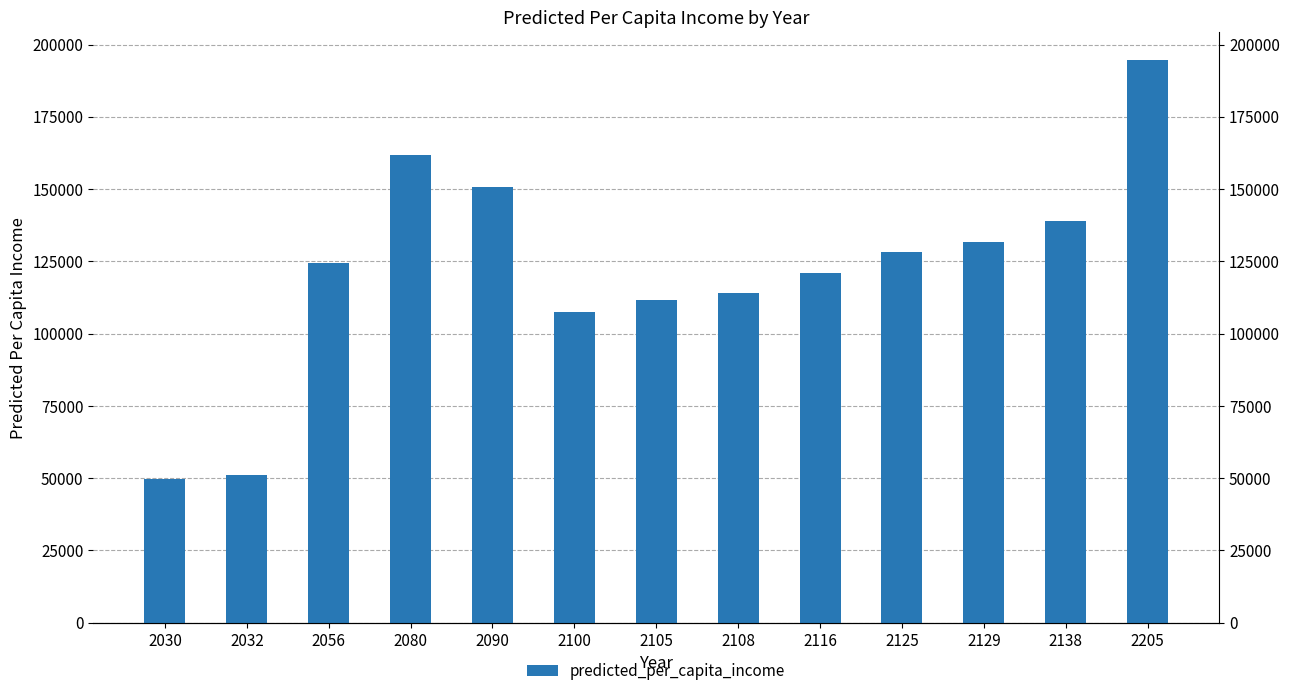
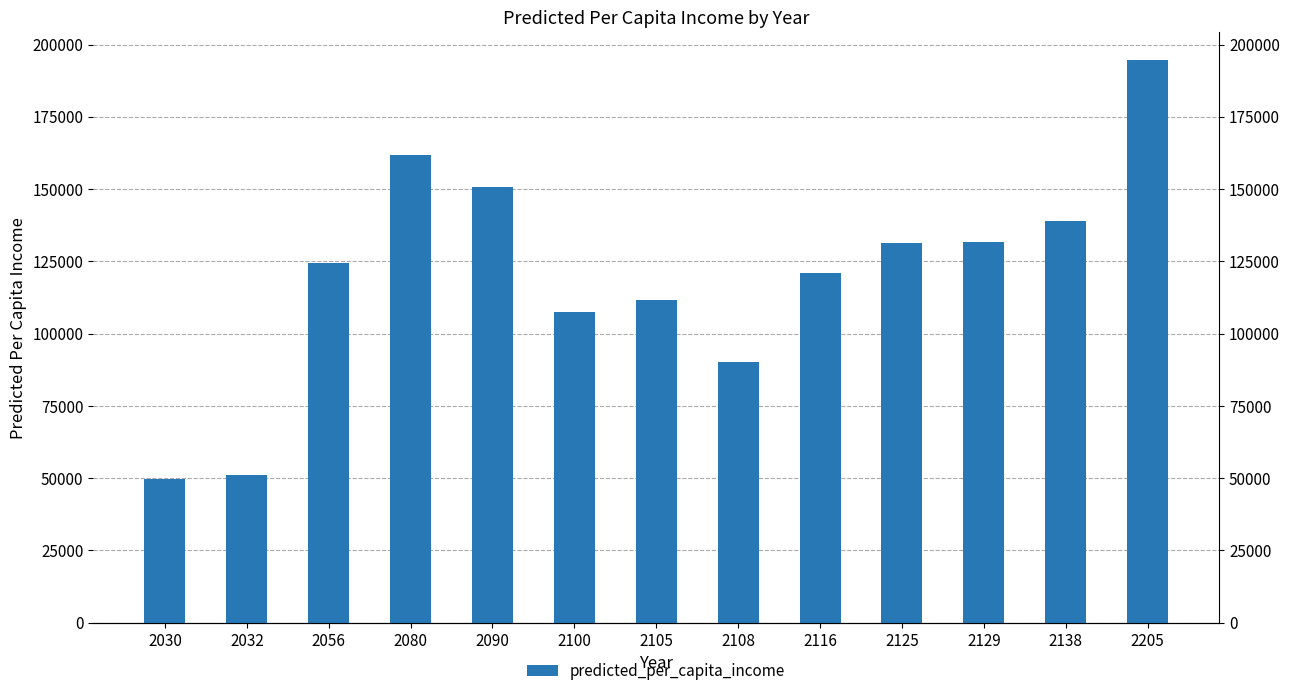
  {
    "2030": 50000,
    "2032": 51000,
    "2056": 124000,
    "2080": 162000,
    "2090": 151000,
    "2100": 108000,
    "2105": 112000,
-   "2108": 114000,
+   "2108": 90000,
    "2116": 121000,
-   "2125": 128000,
+   "2125": 131000,
    "2129": 132000,
    "2138": 139000,
    "2205": 195000
  }
